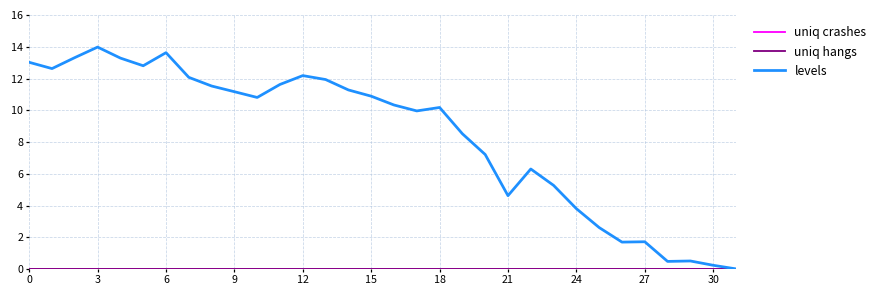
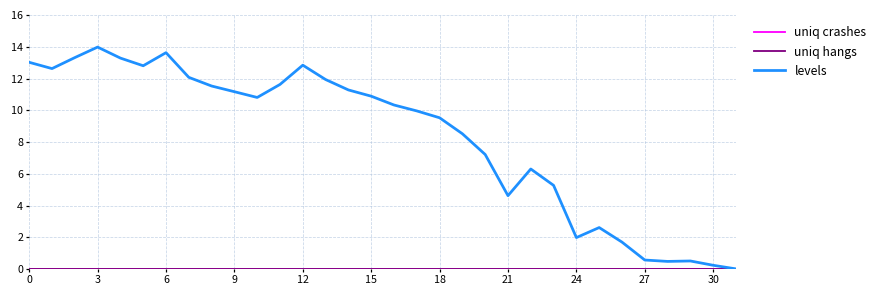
  {
    "uniq hangs": {
      "0": 0.0,
      "3": 0.0,
      "6": 0.0,
      "9": 0.0,
      "12": 0.0,
      "15": 0.0,
      "18": 0.0,
      "21": 0.0,
      "24": 0.0,
      "27": 0.0,
      "30": 0.0
    },
    "levels": {
      "0": 13.0,
      "3": 14.0,
      "6": 13.6,
      "9": 11.2,
-     "12": 12.2,
+     "12": 12.9,
      "15": 10.9,
-     "18": 10.2,
+     "18": 9.5,
      "21": 4.6,
-     "24": 3.8,
-     "27": 1.7,
+     "24": 2.0,
+     "27": 0.6,
      "30": 0.2
    }
  }
